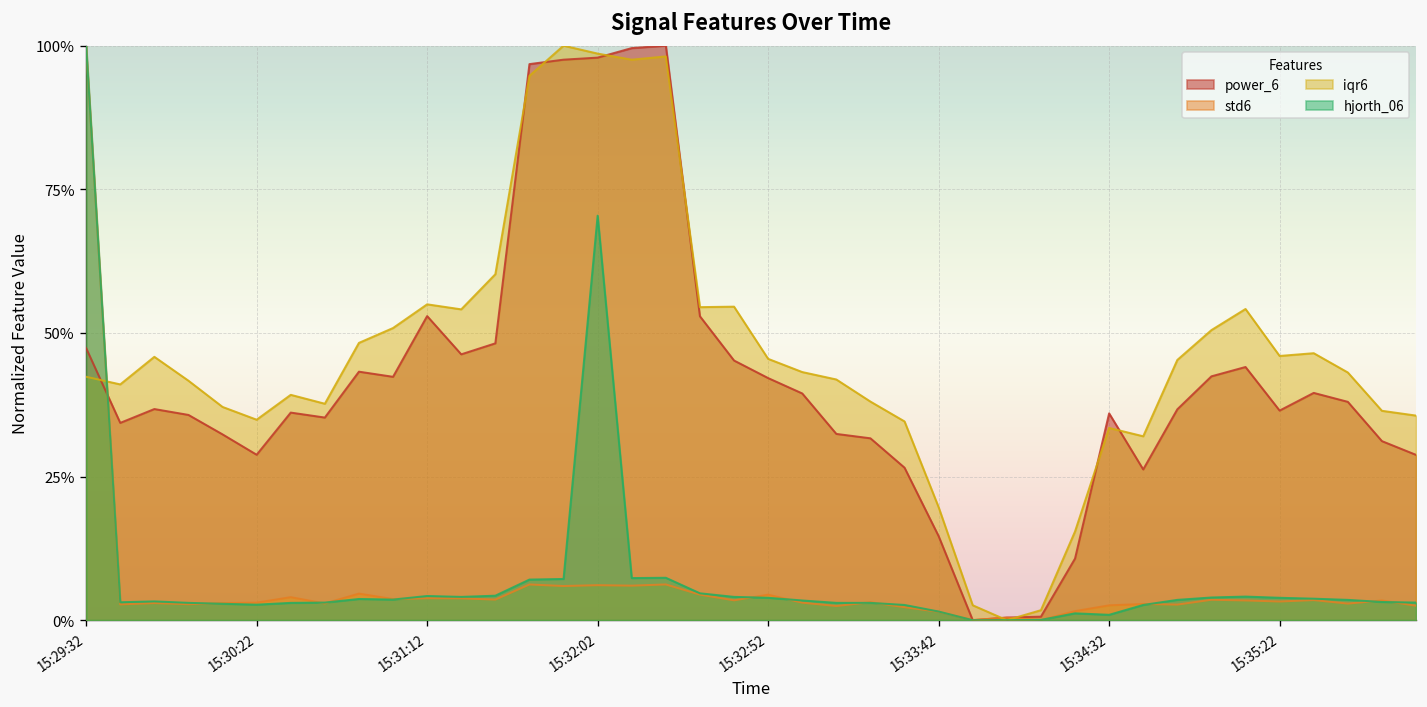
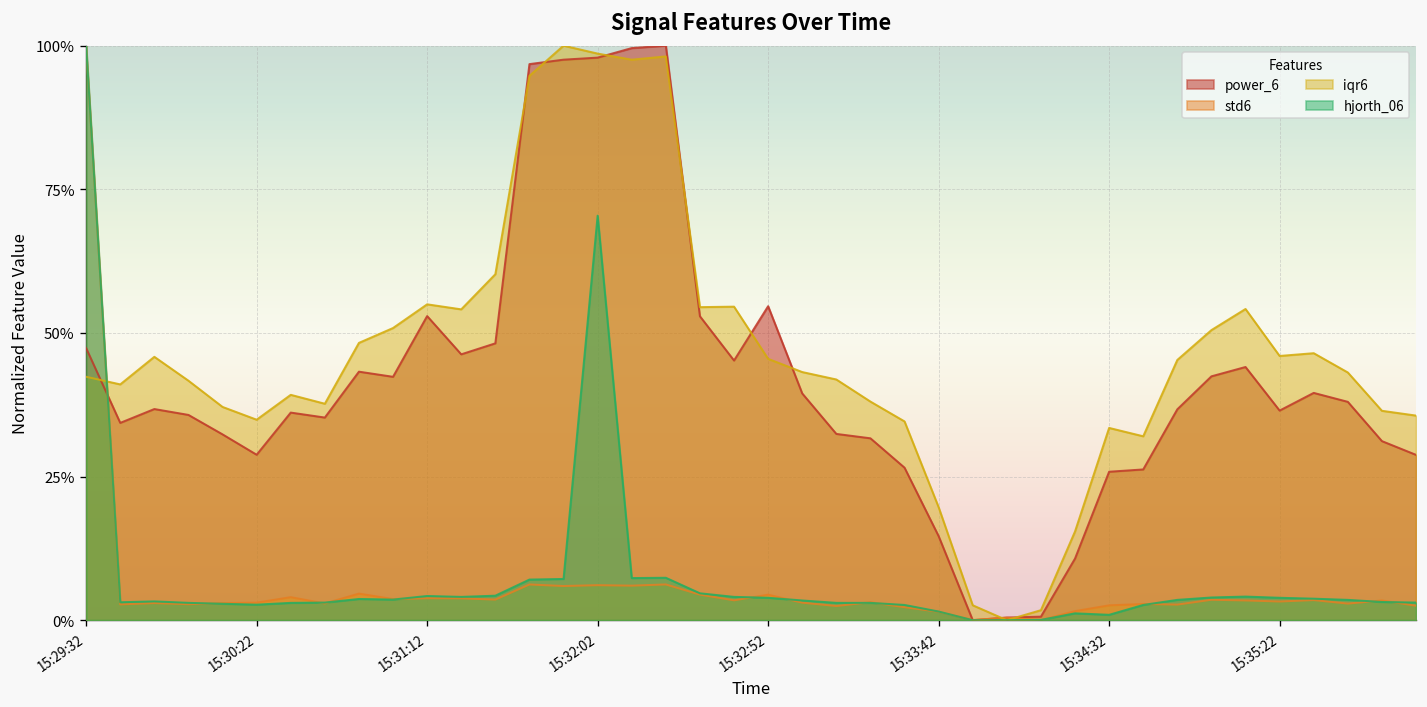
  {
    "power_6": {
      "15:29:32": "47%",
      "15:30:22": "29%",
      "15:31:12": "53%",
      "15:32:02": "98%",
-     "15:32:52": "42%",
+     "15:32:52": "55%",
      "15:33:42": "15%",
-     "15:34:32": "36%",
+     "15:34:32": "26%",
      "15:35:22": "36%"
    },
    "hjorth_06": {
      "15:32:02": "70%",
      "15:32:52": "4%",
      "15:34:32": "1%",
      "15:35:22": "4%"
    }
  }
